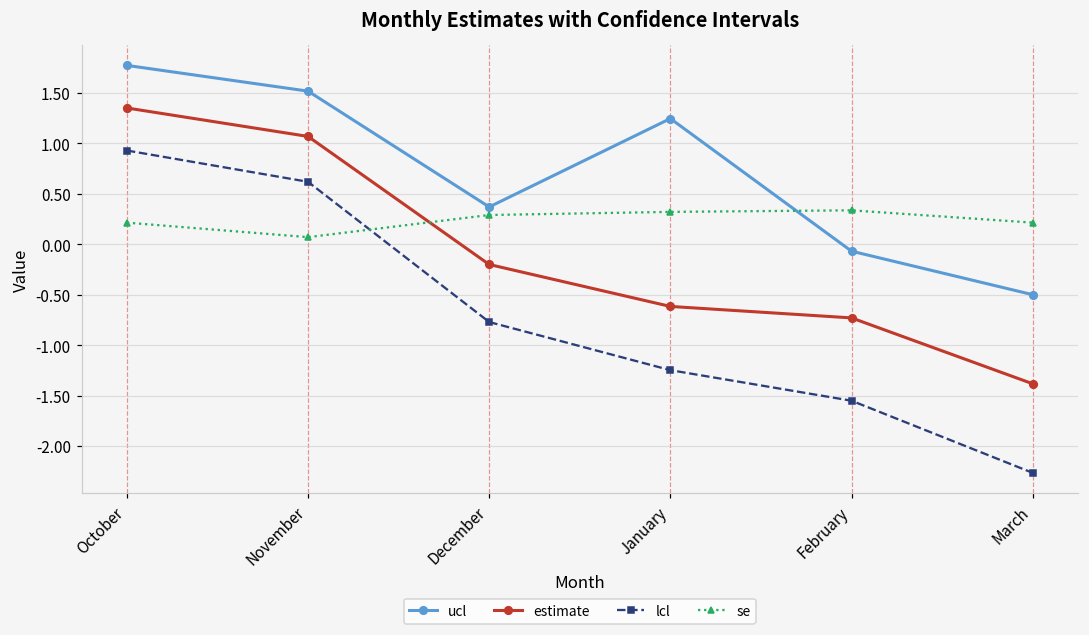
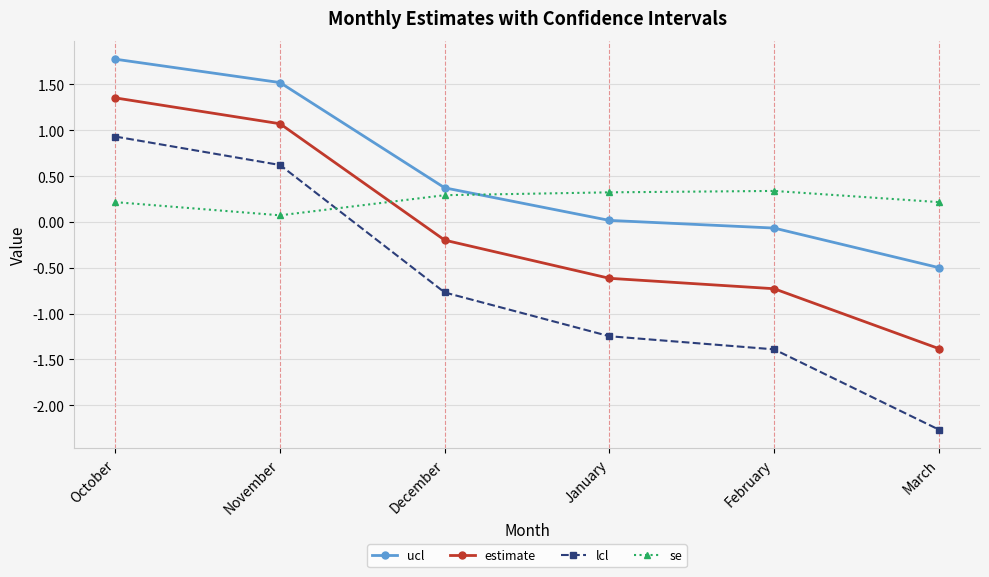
  {
    "ucl": {
      "October": 1.8,
      "November": 1.5,
      "December": 0.4,
-     "January": 1.2,
+     "January": 0.0,
      "February": -0.1,
      "March": -0.5
    },
    "estimate": {
      "October": 1.4,
      "November": 1.1,
      "December": -0.2,
      "January": -0.6,
      "February": -0.7,
      "March": -1.4
    },
    "lcl": {
      "October": 0.9,
      "November": 0.6,
      "December": -0.8,
      "January": -1.2,
-     "February": -1.6,
+     "February": -1.4,
      "March": -2.3
    },
    "se": {
      "October": 0.2,
      "November": 0.1,
      "December": 0.3,
      "January": 0.3,
      "February": 0.3,
      "March": 0.2
    }
  }
